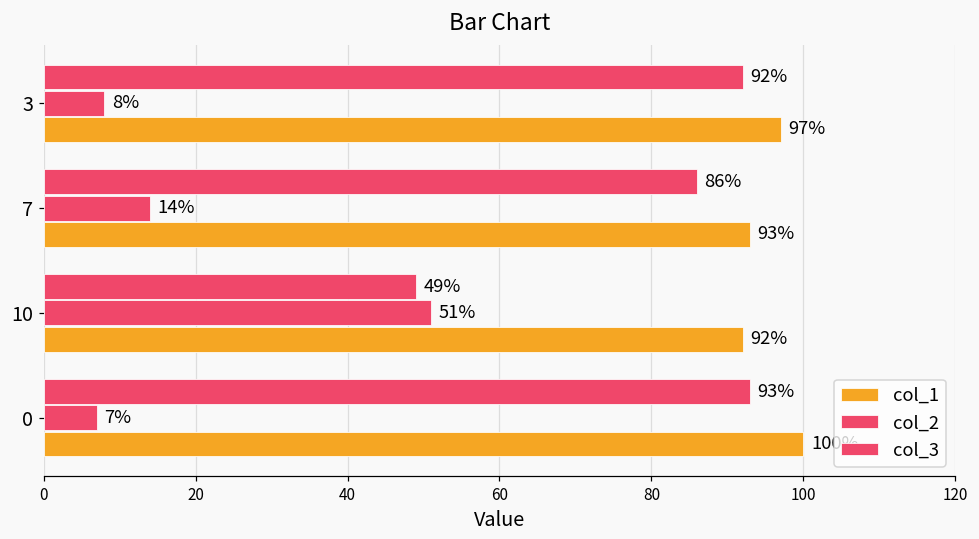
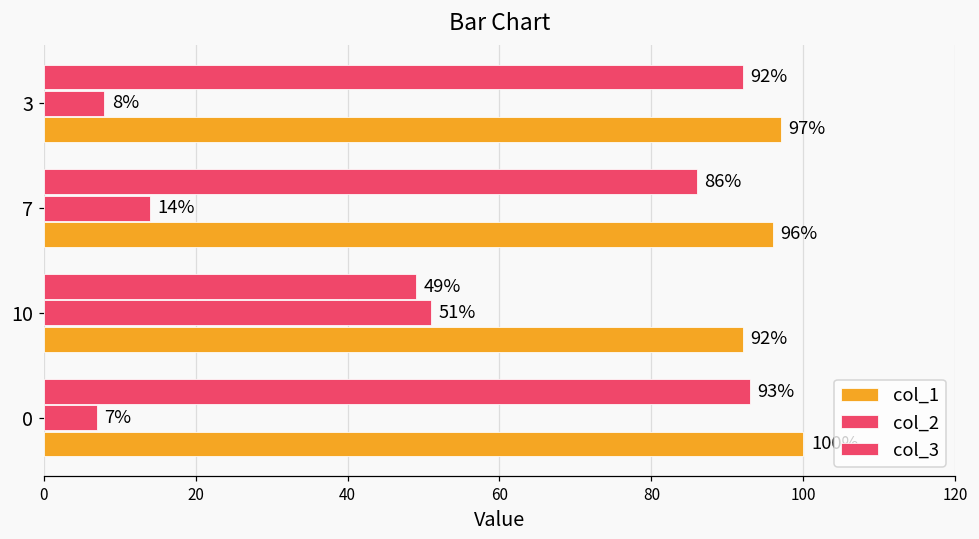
  {
    "col_1": {
      "3": "97%",
-     "7": "93%",
+     "7": "96%",
      "10": "92%"
    }
  }
